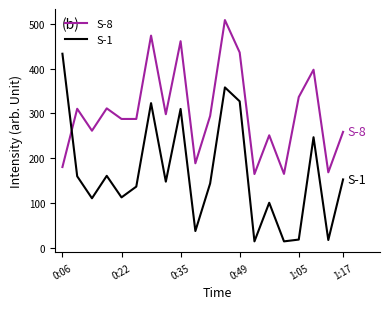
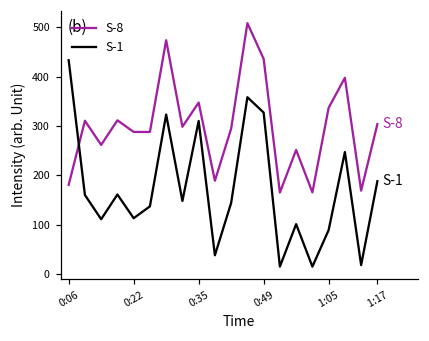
  {
    "S-8": {
      "0:06": 180,
      "0:22": 290,
-     "0:35": 460,
+     "0:35": 350,
      "0:49": 440,
      "1:05": 340,
-     "1:17": 260
+     "1:17": 300
    },
    "S-1": {
      "0:06": 430,
      "0:22": 110,
      "0:35": 310,
      "0:49": 330,
-     "1:05": 20,
-     "1:17": 150
+     "1:05": 90,
+     "1:17": 190
    }
  }
